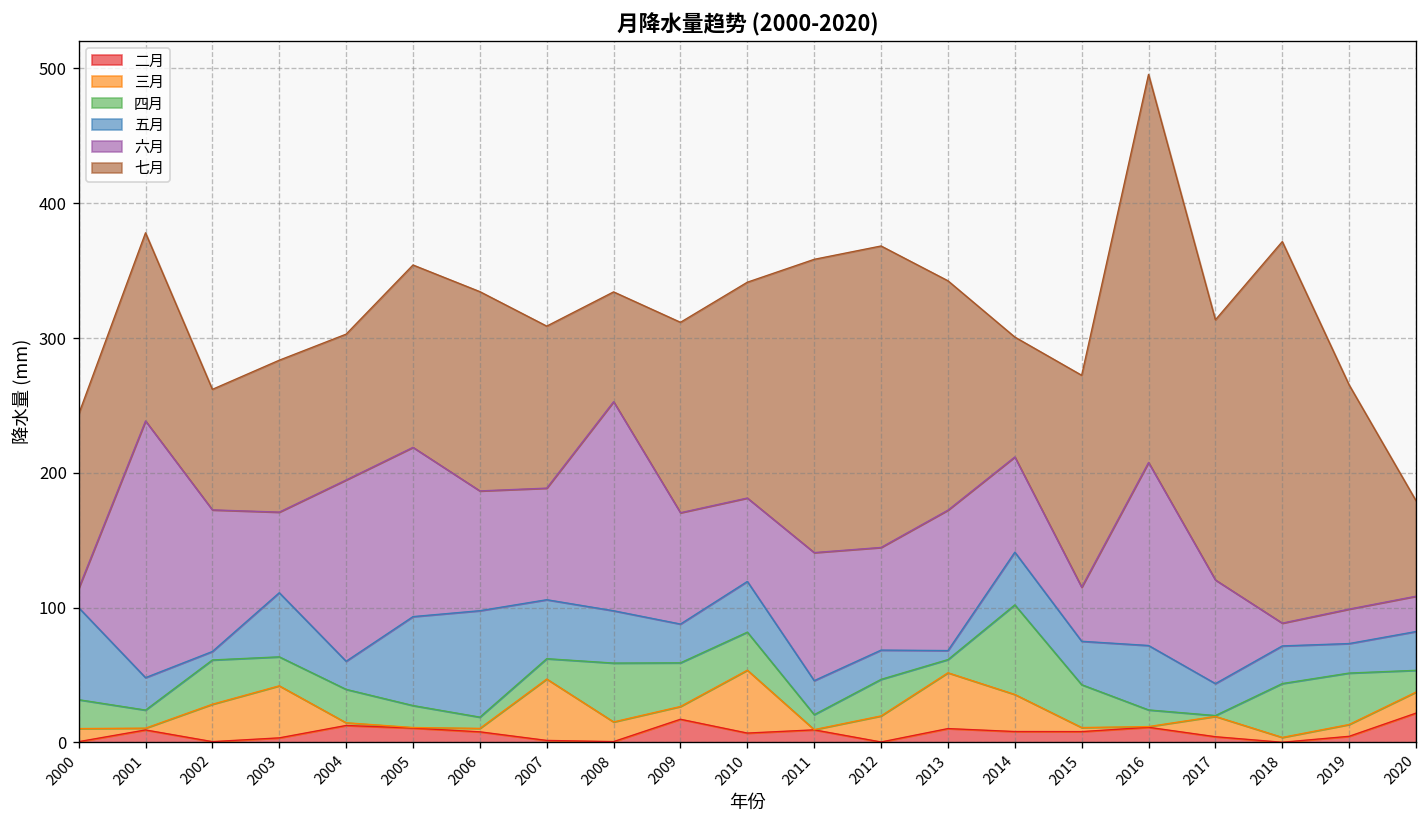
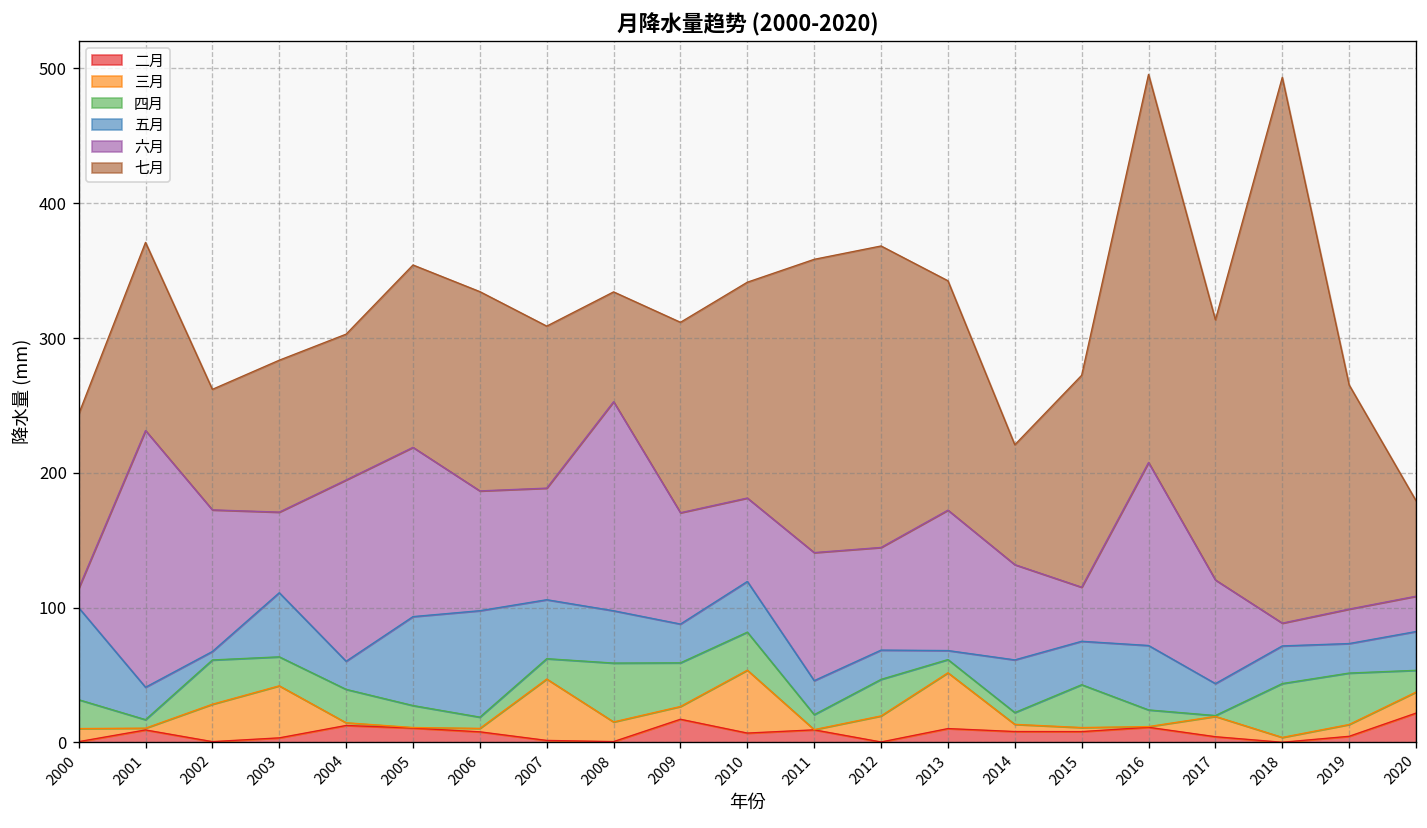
  {
    "二月": {
      "2000": 1,
      "2002": 1,
      "2003": 3,
      "2006": 8,
      "2007": 2,
      "2008": 1,
      "2009": 17,
      "2010": 7,
      "2012": 0,
      "2013": 10,
      "2014": 8,
      "2015": 8,
      "2017": 4,
      "2018": 0,
      "2019": 5,
      "2020": 22
    },
    "三月": {
      "2000": 10,
      "2002": 28,
      "2003": 39,
      "2006": 3,
      "2007": 46,
      "2008": 15,
      "2009": 9,
      "2010": 47,
      "2012": 19,
      "2013": 41,
-     "2014": 27,
+     "2014": 5,
      "2015": 3,
      "2018": 4,
      "2019": 9,
      "2020": 16
    },
    "四月": {
      "2000": 21,
-     "2001": 13,
+     "2001": 6,
      "2002": 33,
      "2003": 22,
      "2004": 25,
      "2005": 16,
      "2006": 8,
      "2007": 15,
      "2008": 44,
      "2009": 32,
      "2010": 28,
      "2011": 11,
      "2012": 27,
      "2013": 10,
-     "2014": 66,
+     "2014": 9,
      "2015": 32,
      "2016": 12,
      "2018": 40,
      "2019": 38,
      "2020": 16
    },
    "五月": {
      "2000": 68,
      "2001": 24,
      "2002": 6,
      "2003": 48,
      "2004": 21,
      "2005": 66,
      "2006": 79,
      "2007": 44,
      "2008": 39,
      "2009": 29,
      "2010": 38,
      "2011": 25,
      "2012": 22,
      "2013": 7,
      "2014": 39,
      "2015": 32,
      "2016": 48,
      "2017": 24,
      "2018": 28,
      "2019": 22,
      "2020": 29
    },
    "六月": {
      "2000": 14,
      "2001": 190,
      "2002": 105,
      "2003": 60,
      "2004": 134,
      "2005": 126,
      "2006": 89,
      "2007": 83,
      "2008": 155,
      "2009": 83,
      "2010": 62,
      "2011": 95,
      "2012": 76,
      "2013": 104,
      "2014": 71,
      "2015": 40,
      "2016": 136,
      "2017": 77,
      "2018": 17,
      "2019": 26,
      "2020": 26
    },
    "七月": {
      "2000": 129,
      "2001": 140,
      "2002": 89,
      "2003": 113,
      "2004": 108,
      "2005": 135,
      "2006": 148,
      "2007": 120,
      "2008": 81,
      "2009": 141,
      "2010": 160,
      "2011": 218,
      "2012": 224,
      "2013": 170,
      "2014": 89,
      "2015": 157,
      "2016": 288,
      "2017": 193,
-     "2018": 283,
+     "2018": 405,
      "2019": 166,
      "2020": 71
    }
  }
